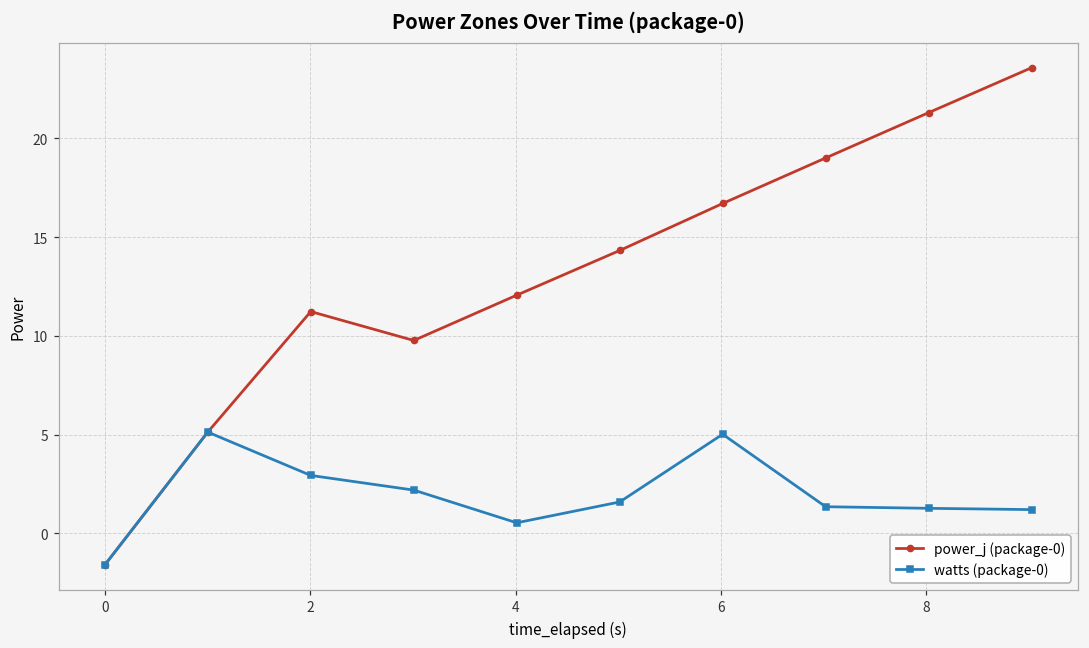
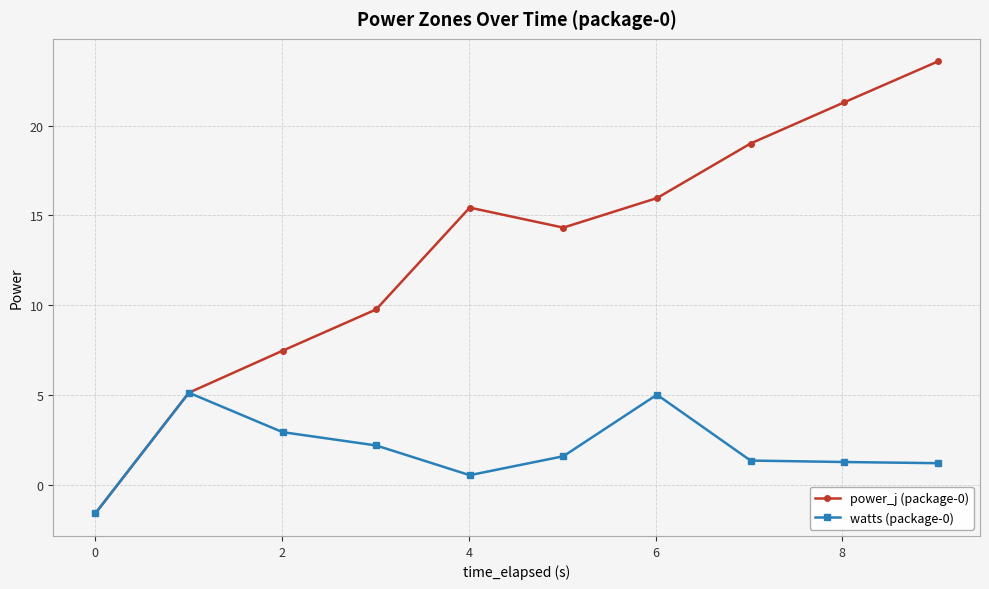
  {
    "power_j (package-0)": {
-     "2": 11.2,
-     "4": 12.1,
-     "6": 16.7
+     "2": 7.5,
+     "4": 15.4,
+     "6": 16.0
    },
    "watts (package-0)": {
      "2": 2.9,
      "4": 0.5,
      "6": 5.0
    }
  }
